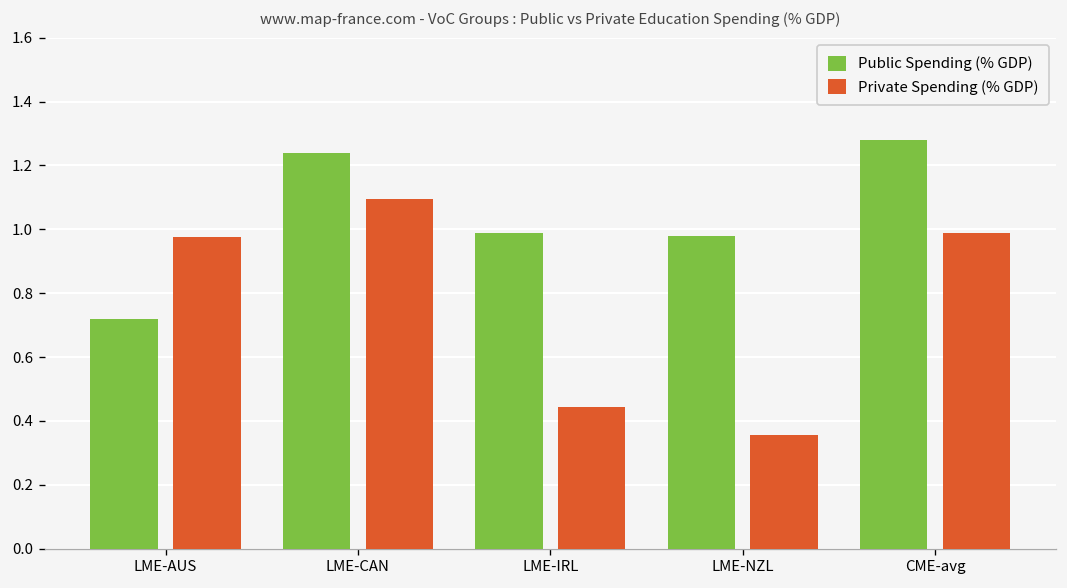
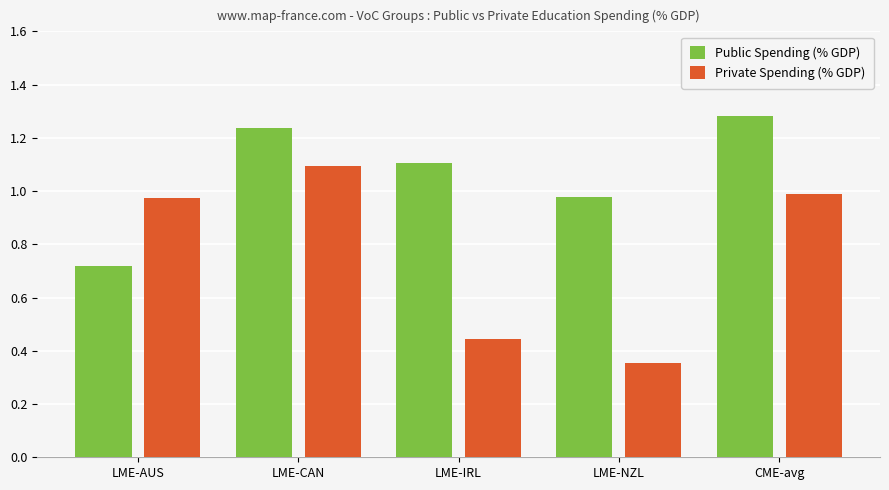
  {
    "Public Spending (% GDP)": {
      "LME-AUS": 0.72,
      "LME-CAN": 1.24,
-     "LME-IRL": 0.99,
+     "LME-IRL": 1.11,
      "LME-NZL": 0.98,
      "CME-avg": 1.28
    },
    "Private Spending (% GDP)": {
      "LME-AUS": 0.98,
      "LME-CAN": 1.10,
      "LME-IRL": 0.44,
      "LME-NZL": 0.36,
      "CME-avg": 0.99
    }
  }
